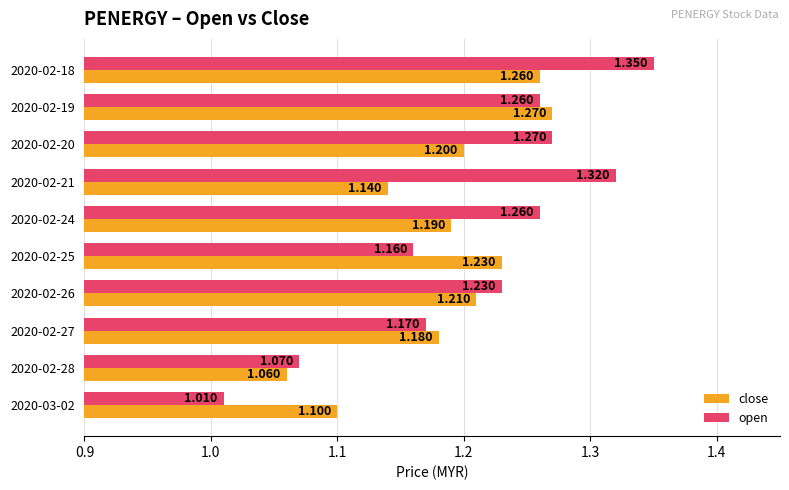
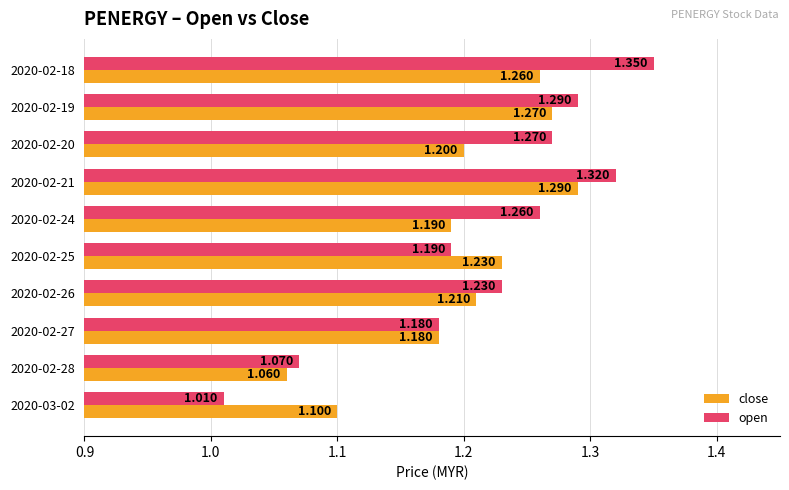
  {
    "close": {
      "2020-02-18": 1.260,
      "2020-02-19": 1.270,
      "2020-02-20": 1.200,
-     "2020-02-21": 1.140,
+     "2020-02-21": 1.290,
      "2020-02-24": 1.190,
      "2020-02-25": 1.230,
      "2020-02-26": 1.210,
      "2020-02-27": 1.180,
      "2020-02-28": 1.060,
      "2020-03-02": 1.100
    },
    "open": {
      "2020-02-18": 1.350,
-     "2020-02-19": 1.260,
+     "2020-02-19": 1.290,
      "2020-02-20": 1.270,
      "2020-02-21": 1.320,
      "2020-02-24": 1.260,
-     "2020-02-25": 1.160,
+     "2020-02-25": 1.190,
      "2020-02-26": 1.230,
-     "2020-02-27": 1.170,
+     "2020-02-27": 1.180,
      "2020-02-28": 1.070,
      "2020-03-02": 1.010
    }
  }
